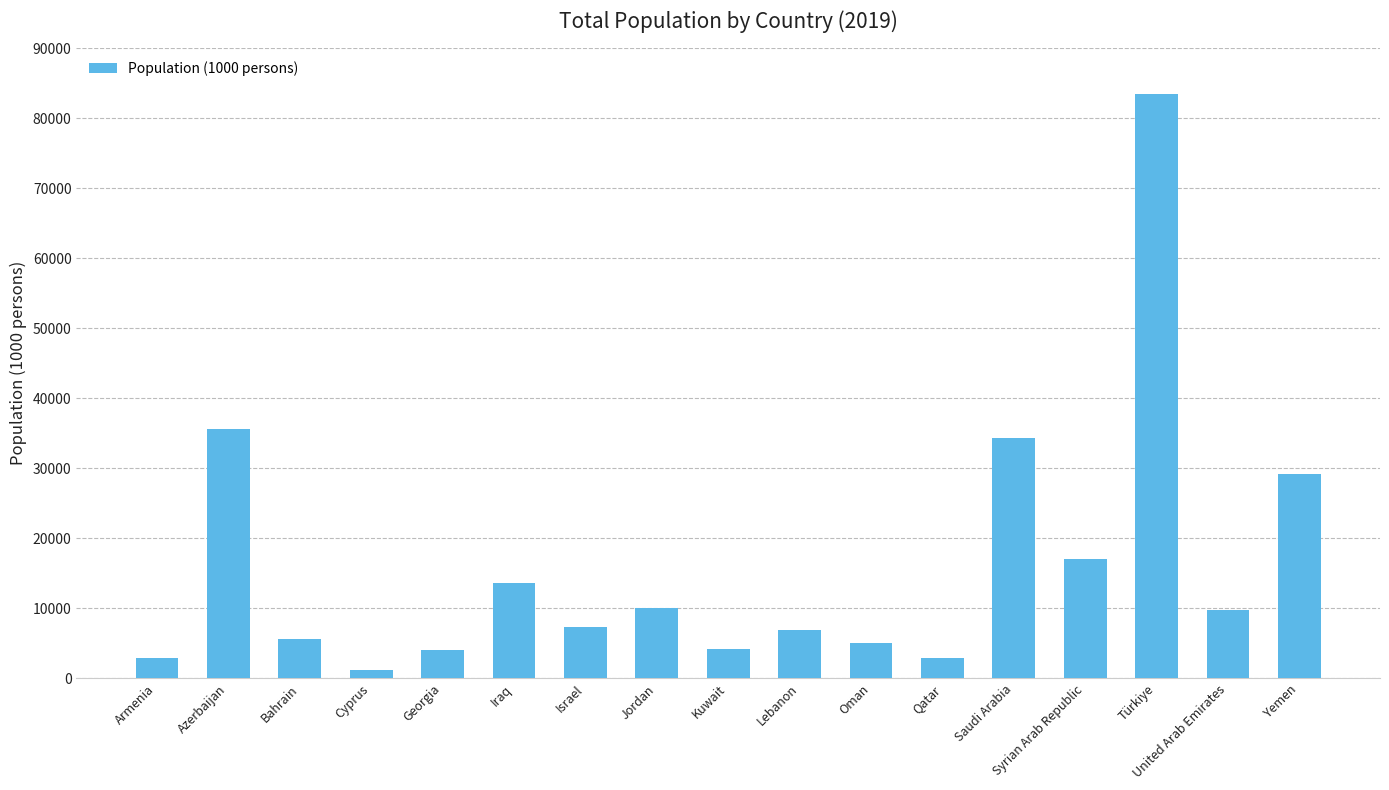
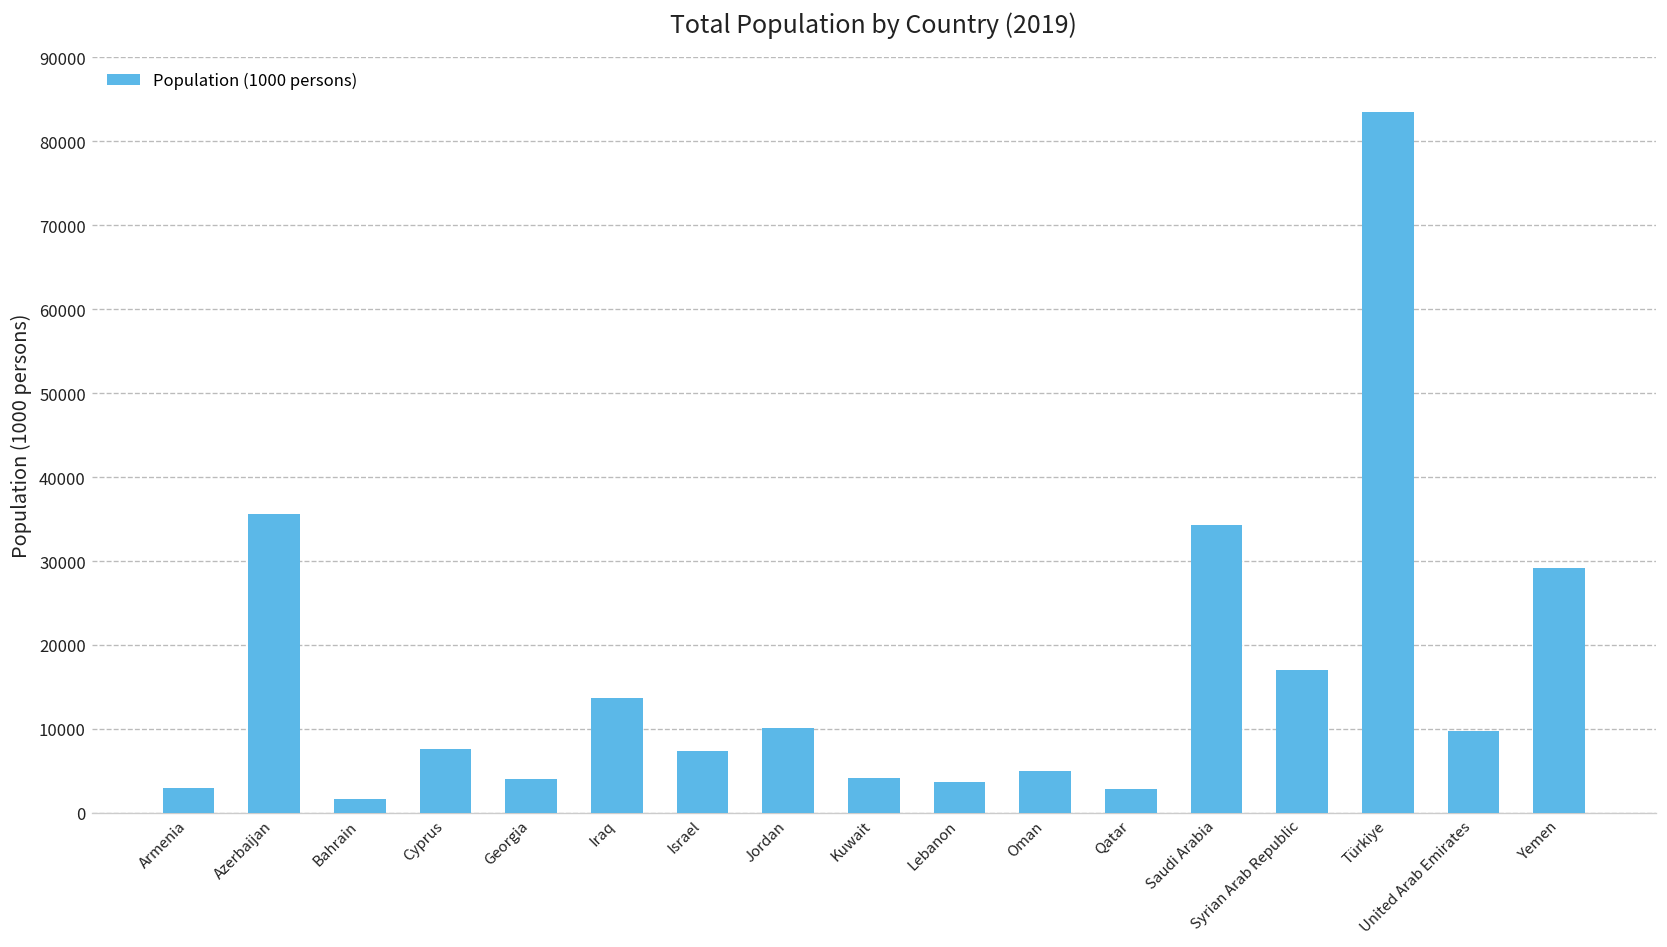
  {
    "Armenia": 3000,
    "Azerbaijan": 36000,
-   "Bahrain": 6000,
-   "Cyprus": 1000,
+   "Bahrain": 2000,
+   "Cyprus": 8000,
    "Georgia": 4000,
    "Iraq": 14000,
    "Israel": 7000,
    "Jordan": 10000,
    "Kuwait": 4000,
-   "Lebanon": 7000,
+   "Lebanon": 4000,
    "Oman": 5000,
    "Qatar": 3000,
    "Saudi Arabia": 34000,
    "Syrian Arab Republic": 17000,
    "Türkiye": 83000,
    "United Arab Emirates": 10000,
    "Yemen": 29000
  }
